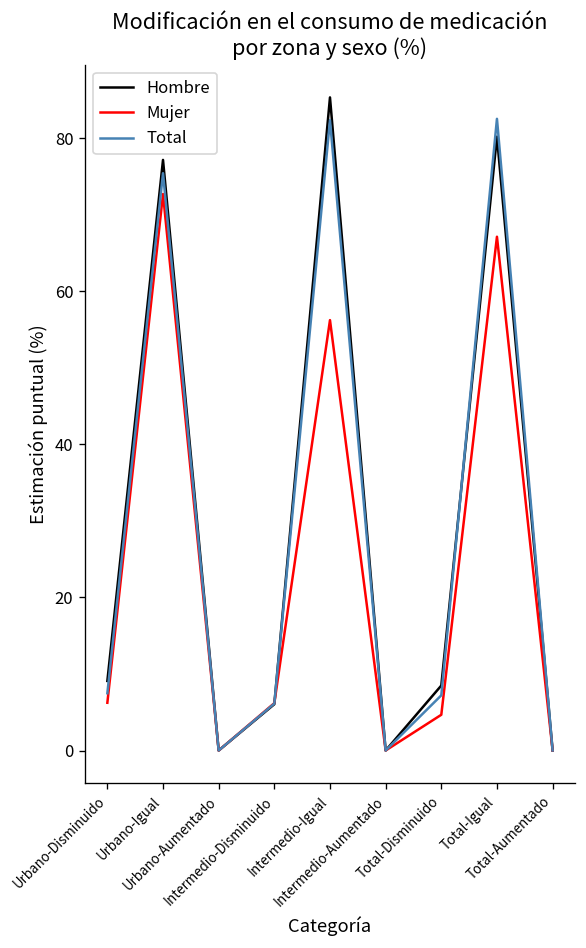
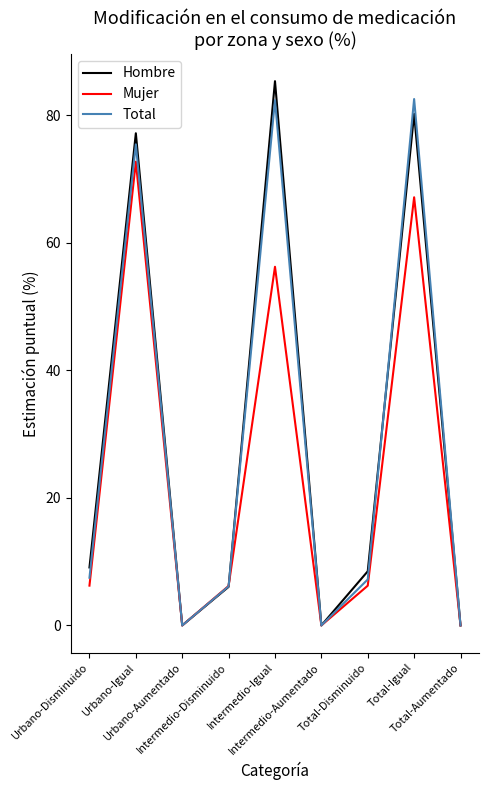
  {
    "Hombre": {
      "Urbano-Disminuido": 9,
      "Urbano-Igual": 77,
      "Intermedio-Igual": 85,
      "Total-Disminuido": 8,
      "Total-Igual": 80
    },
    "Mujer": {
      "Urbano-Disminuido": 6,
      "Urbano-Igual": 73,
      "Intermedio-Igual": 56,
-     "Total-Disminuido": 5,
+     "Total-Disminuido": 6,
      "Total-Igual": 67
    },
    "Total": {
      "Urbano-Disminuido": 7,
      "Urbano-Igual": 75,
      "Intermedio-Igual": 82,
      "Total-Disminuido": 7,
      "Total-Igual": 83
    }
  }
